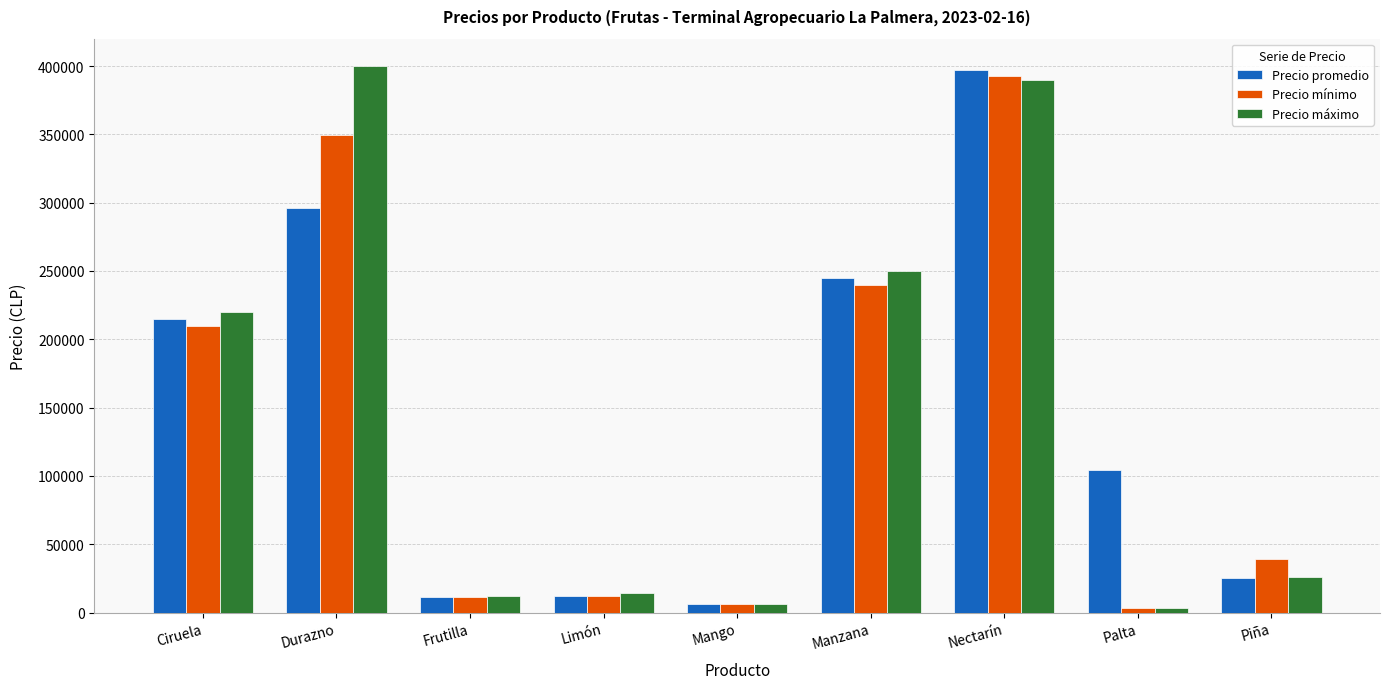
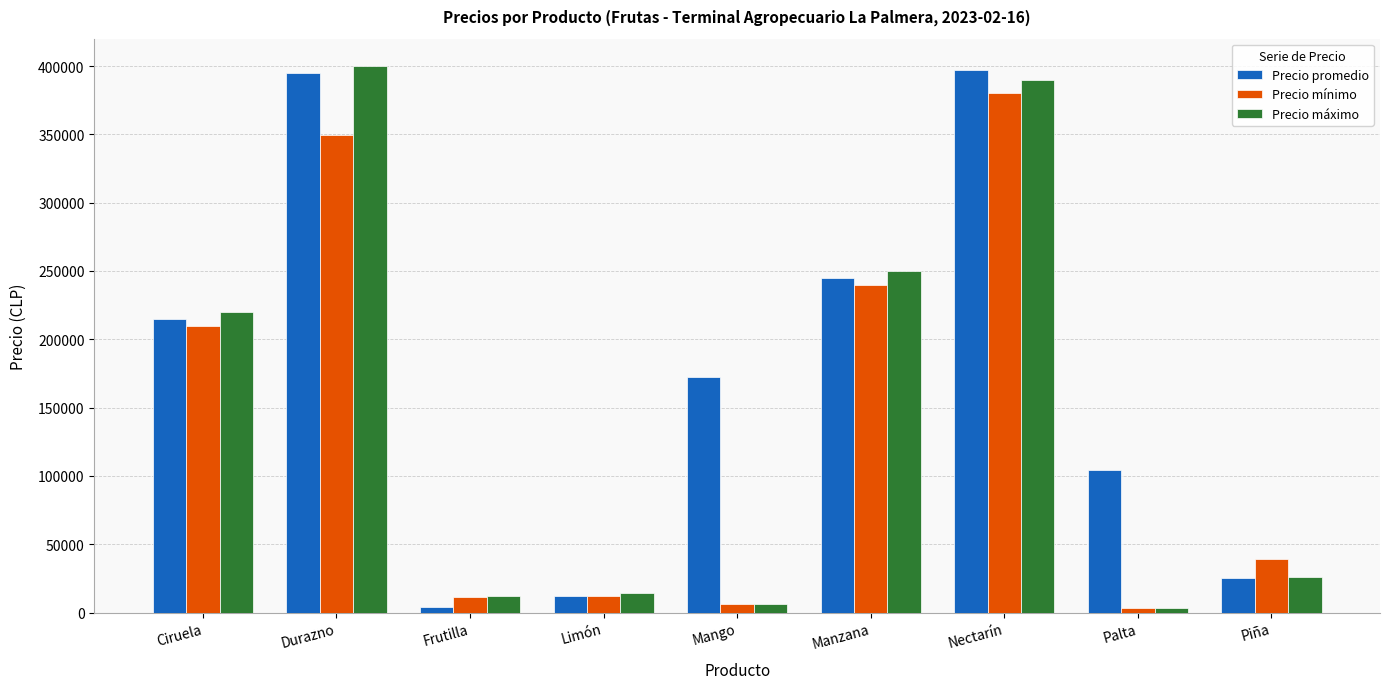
  {
    "Precio promedio": {
      "Ciruela": 215000,
-     "Durazno": 296000,
-     "Frutilla": 12000,
+     "Durazno": 395000,
+     "Frutilla": 4000,
      "Limón": 12000,
-     "Mango": 6000,
+     "Mango": 173000,
      "Manzana": 245000,
      "Nectarín": 397000,
      "Palta": 104000,
      "Piña": 26000
    },
    "Precio mínimo": {
      "Ciruela": 210000,
      "Durazno": 350000,
      "Frutilla": 11000,
      "Limón": 12000,
      "Mango": 6000,
      "Manzana": 240000,
-     "Nectarín": 393000,
+     "Nectarín": 380000,
      "Palta": 3000,
      "Piña": 39000
    },
    "Precio máximo": {
      "Ciruela": 220000,
      "Durazno": 400000,
      "Frutilla": 12000,
      "Limón": 14000,
      "Mango": 7000,
      "Manzana": 250000,
      "Nectarín": 390000,
      "Palta": 3000,
      "Piña": 26000
    }
  }
